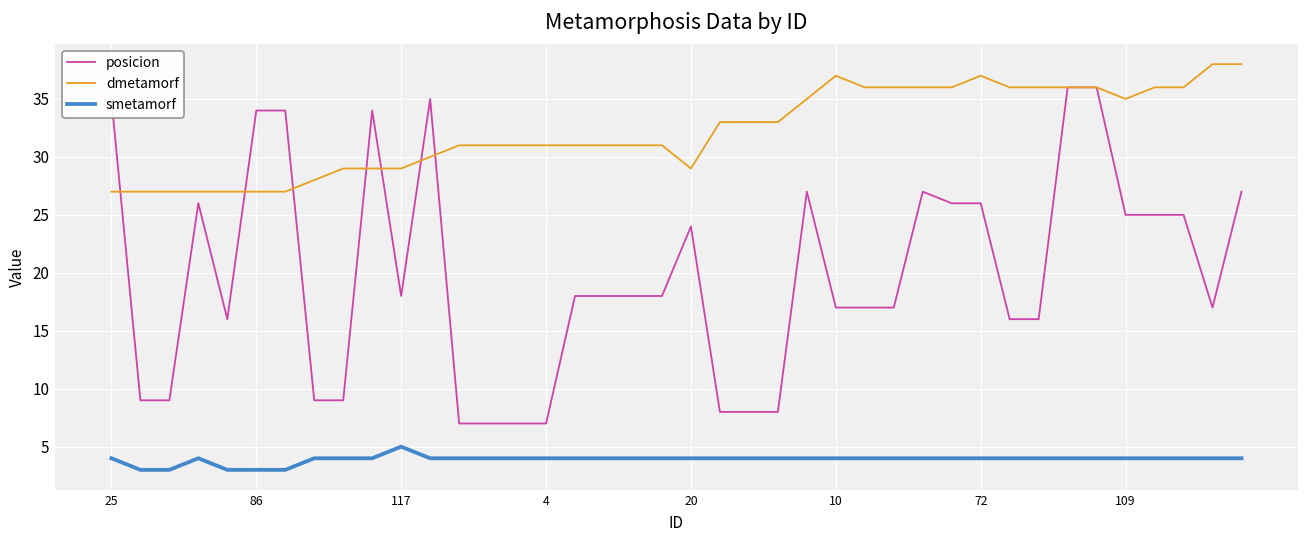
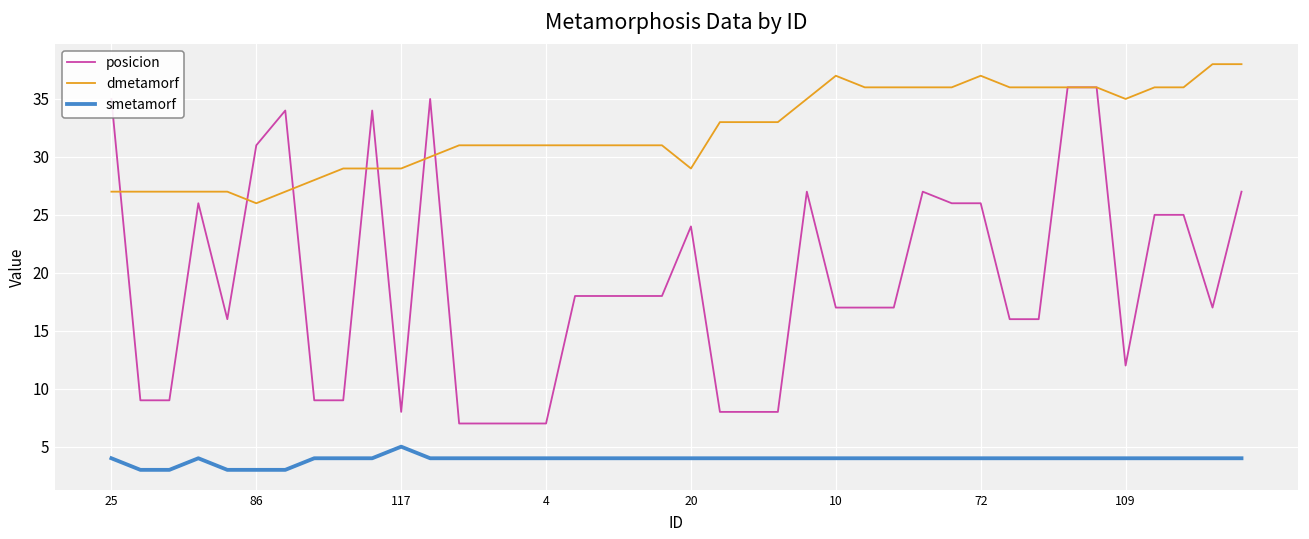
  {
    "posicion": {
-     "86": 34,
-     "117": 18,
+     "86": 31,
+     "117": 8,
      "20": 24,
      "10": 17,
      "72": 26,
-     "109": 25
+     "109": 12
    },
    "dmetamorf": {
      "25": 27,
-     "86": 27,
+     "86": 26,
      "117": 29,
      "20": 29,
      "10": 37,
      "72": 37,
      "109": 35
    },
    "smetamorf": {
      "25": 4,
      "86": 3,
      "117": 5,
      "20": 4,
      "10": 4,
      "72": 4,
      "109": 4
    }
  }
